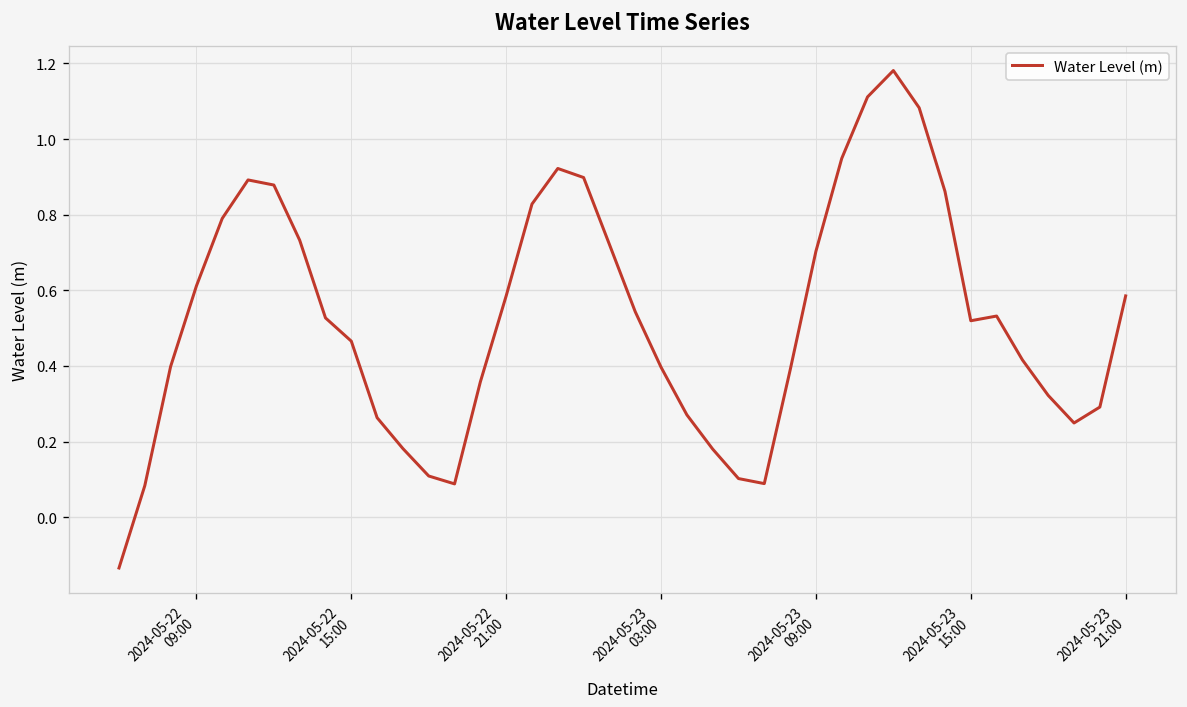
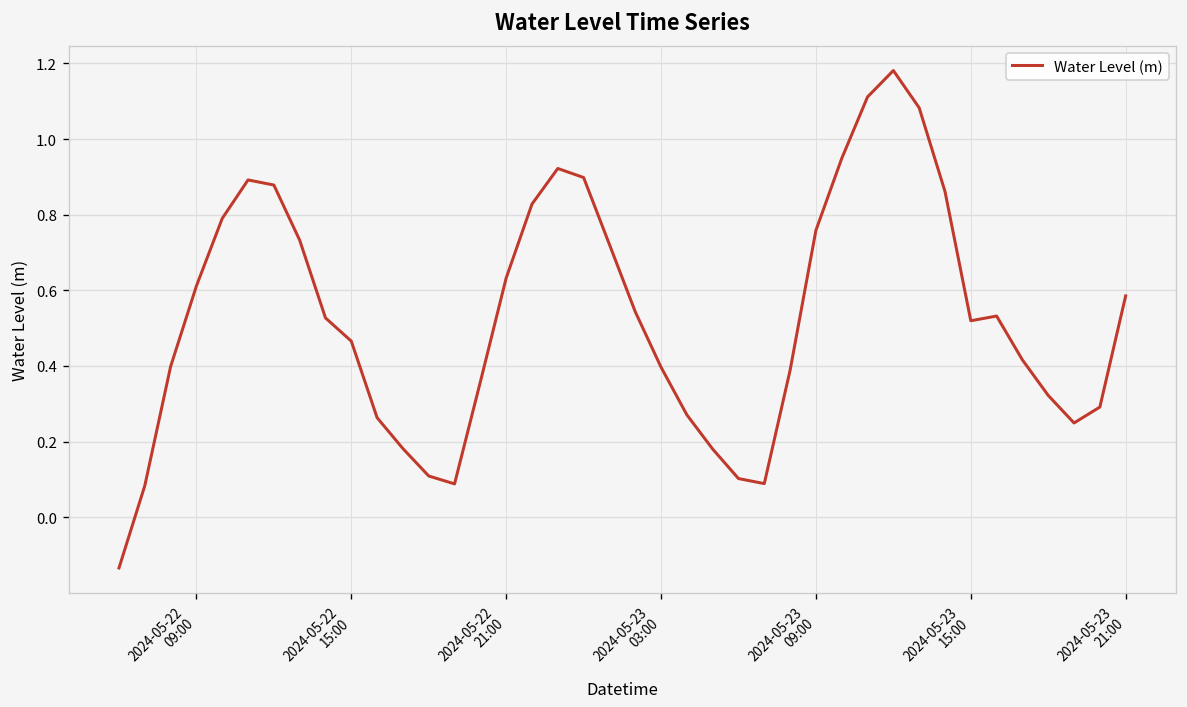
  {
    "2024-05-22 09:00": 0.61,
    "2024-05-22 15:00": 0.47,
-   "2024-05-22 21:00": 0.59,
+   "2024-05-22 21:00": 0.63,
    "2024-05-23 03:00": 0.40,
-   "2024-05-23 09:00": 0.70,
+   "2024-05-23 09:00": 0.76,
    "2024-05-23 15:00": 0.52,
    "2024-05-23 21:00": 0.59
  }
